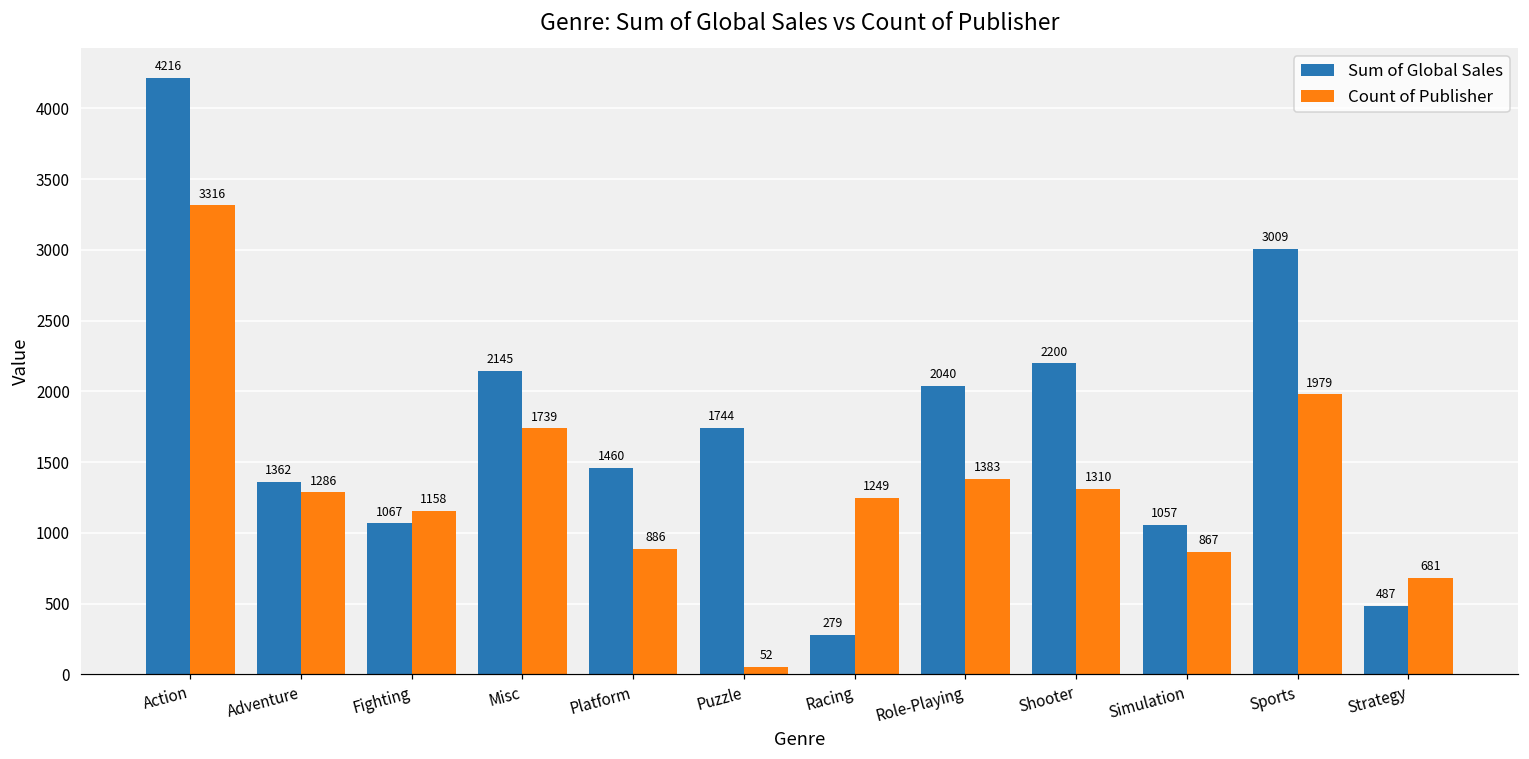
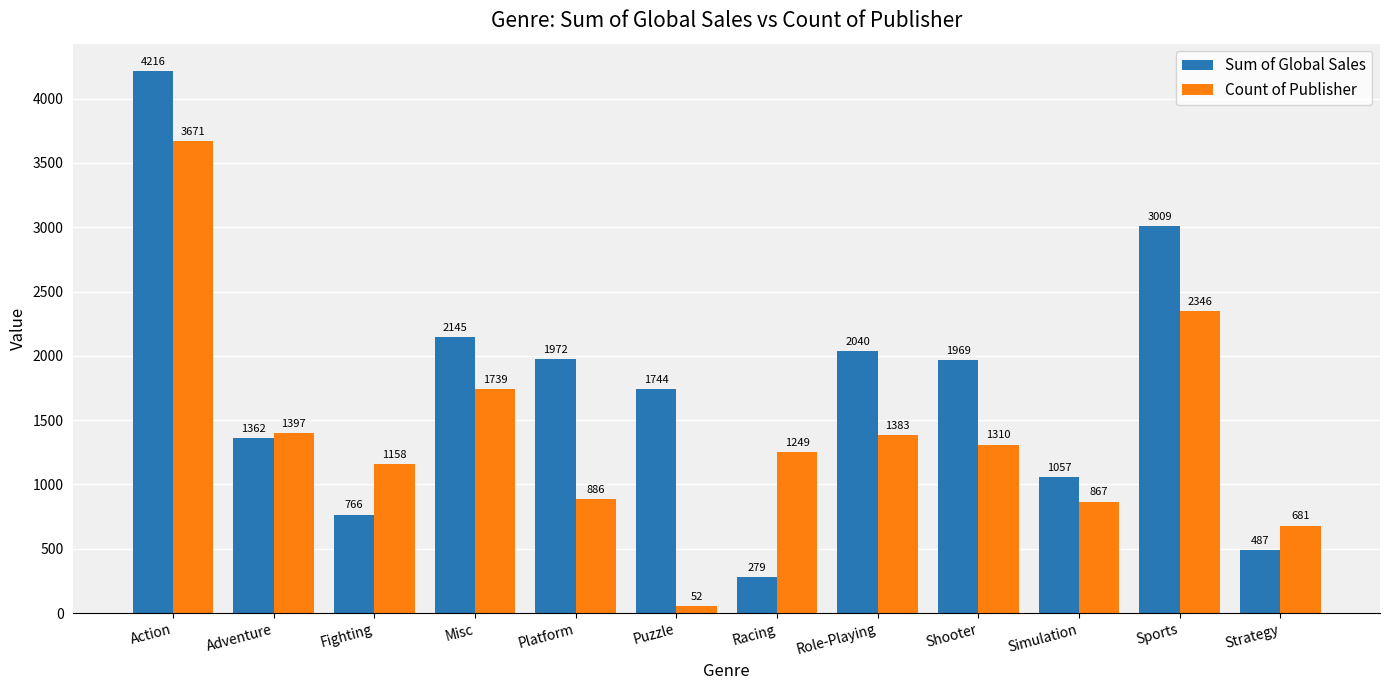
  {
    "Sum of Global Sales": {
      "Action": 4216,
      "Adventure": 1362,
-     "Fighting": 1067,
+     "Fighting": 766,
      "Misc": 2145,
-     "Platform": 1460,
+     "Platform": 1972,
      "Puzzle": 1744,
      "Racing": 279,
      "Role-Playing": 2040,
-     "Shooter": 2200,
+     "Shooter": 1969,
      "Simulation": 1057,
      "Sports": 3009,
      "Strategy": 487
    },
    "Count of Publisher": {
-     "Action": 3316,
-     "Adventure": 1286,
+     "Action": 3671,
+     "Adventure": 1397,
      "Fighting": 1158,
      "Misc": 1739,
      "Platform": 886,
      "Puzzle": 52,
      "Racing": 1249,
      "Role-Playing": 1383,
      "Shooter": 1310,
      "Simulation": 867,
-     "Sports": 1979,
+     "Sports": 2346,
      "Strategy": 681
    }
  }
